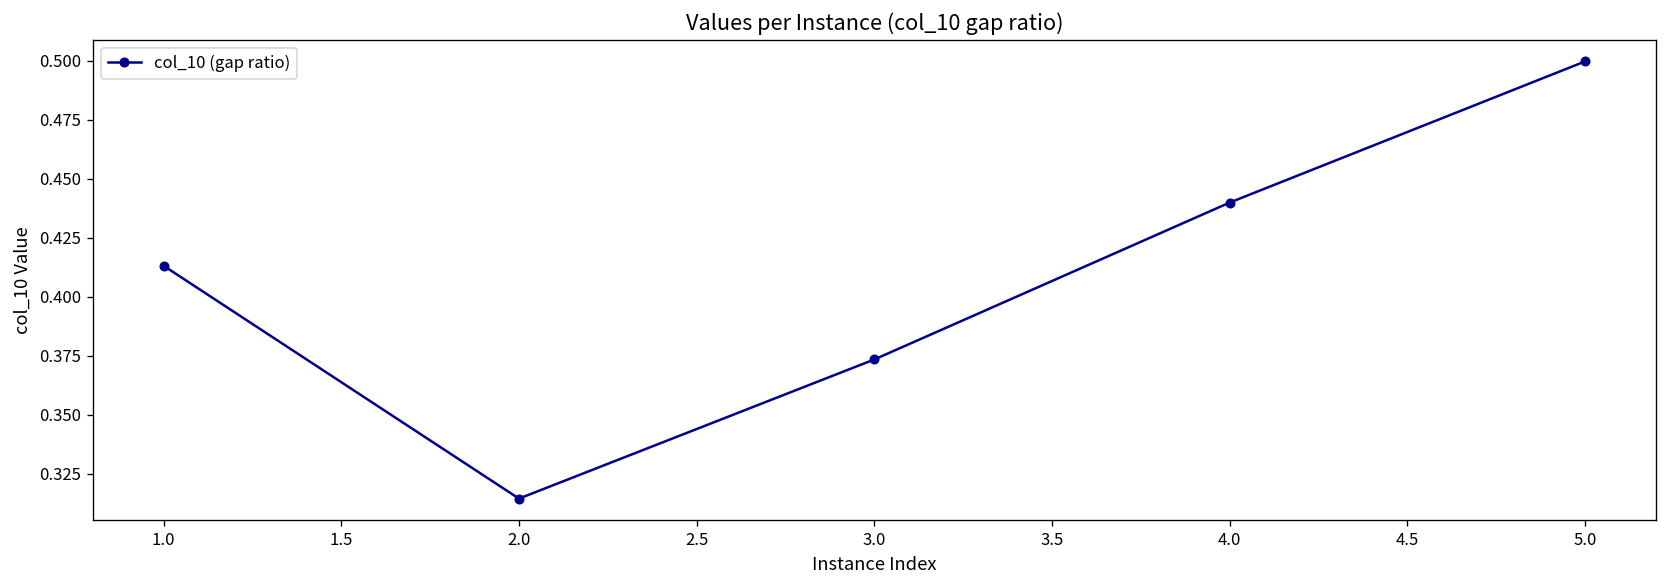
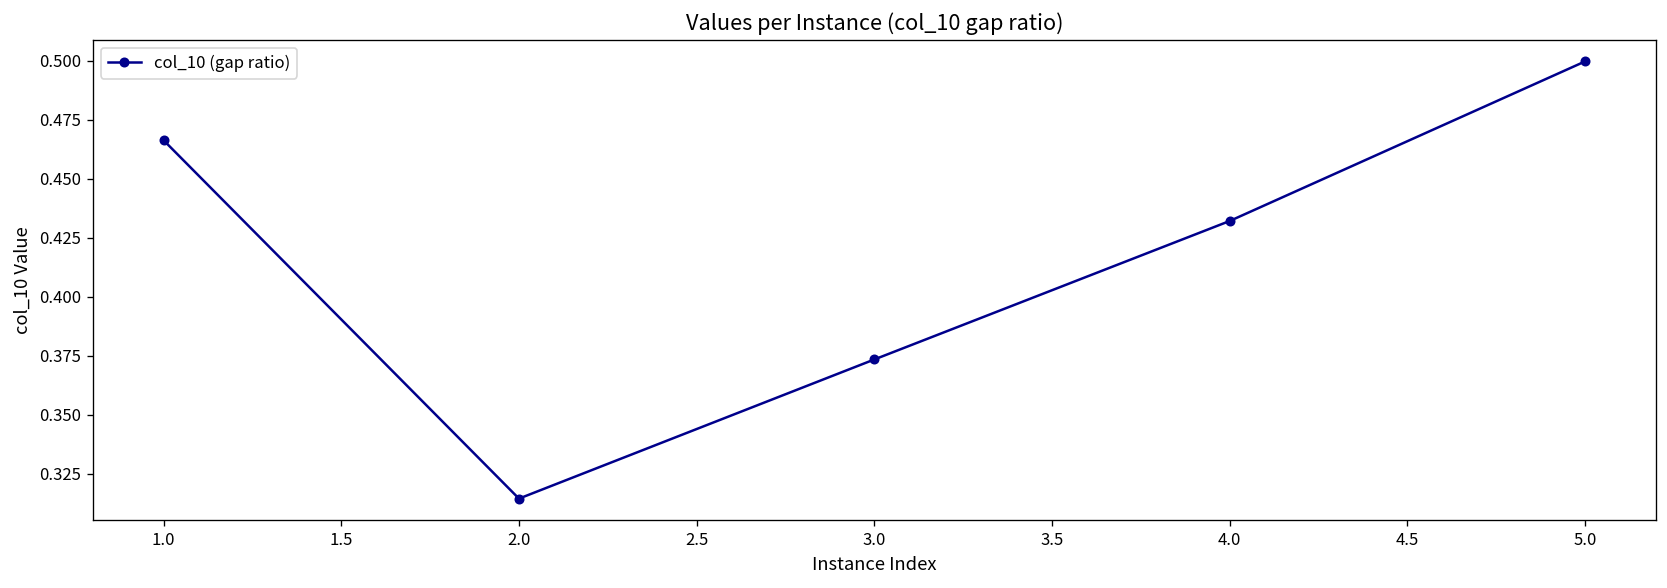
  {
-   "1.0": 0.413,
+   "1.0": 0.466,
    "2.0": 0.314,
    "3.0": 0.373,
-   "4.0": 0.440,
+   "4.0": 0.432,
    "5.0": 0.500
  }
